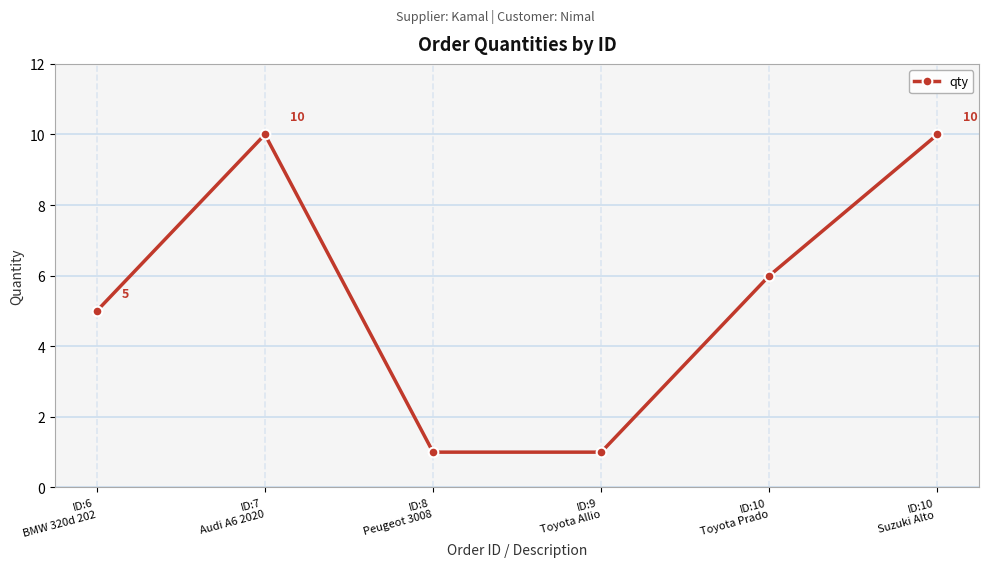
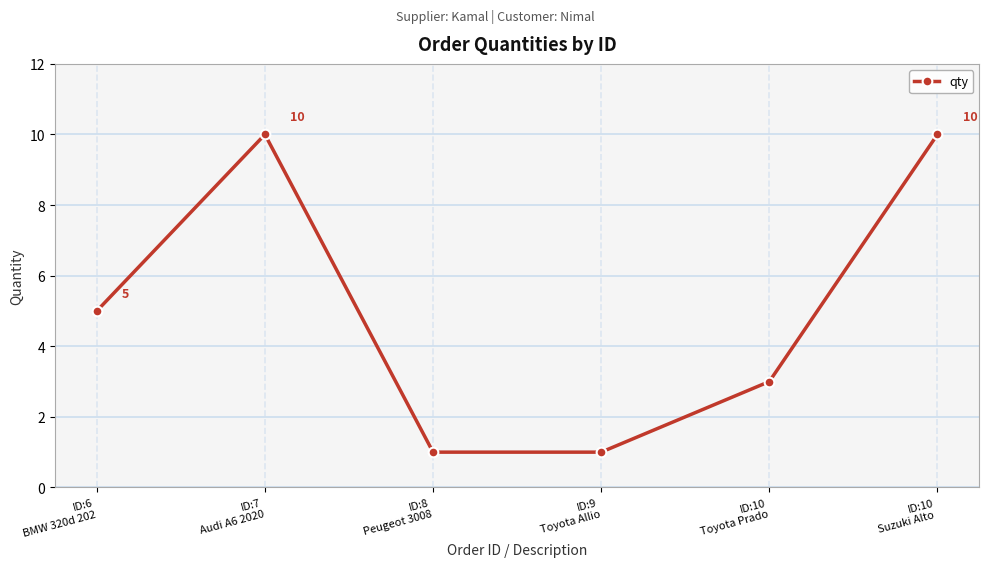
  {
    "ID:8 Peugeot 3008": 1,
    "ID:9 Toyota Allio": 1,
-   "ID:10 Toyota Prado": 6
+   "ID:10 Toyota Prado": 3
  }
